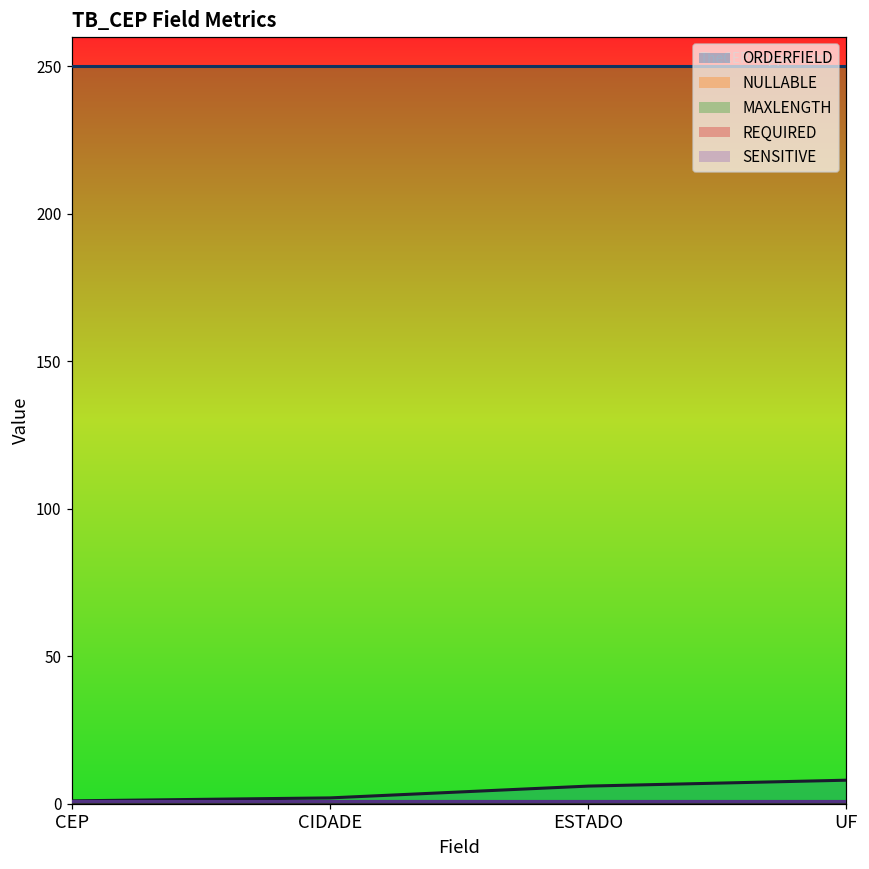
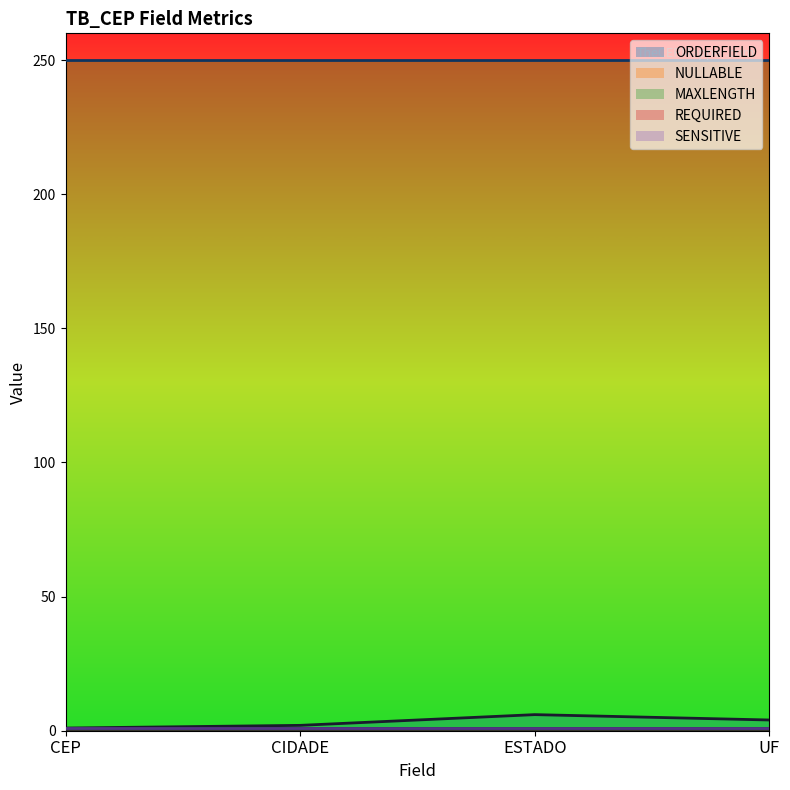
  {
    "ORDERFIELD": {
      "CIDADE": 2,
      "ESTADO": 6,
-     "UF": 8
+     "UF": 4
    },
    "REQUIRED": {
      "CIDADE": 1,
      "ESTADO": 1,
      "UF": 1
    },
    "MAXLENGTH": {
      "CEP": 250,
      "CIDADE": 250,
      "ESTADO": 250,
      "UF": 250
    },
    "SENSITIVE": {
      "CEP": 0,
      "CIDADE": 0,
      "ESTADO": 0,
      "UF": 0
    }
  }
